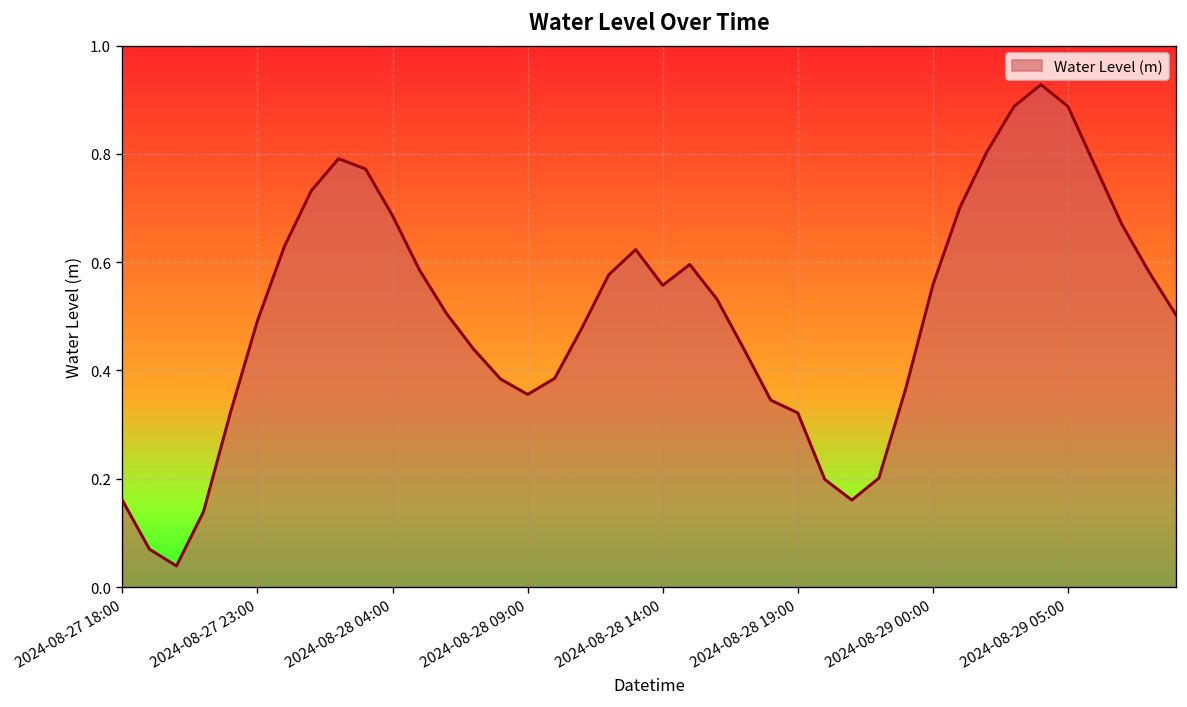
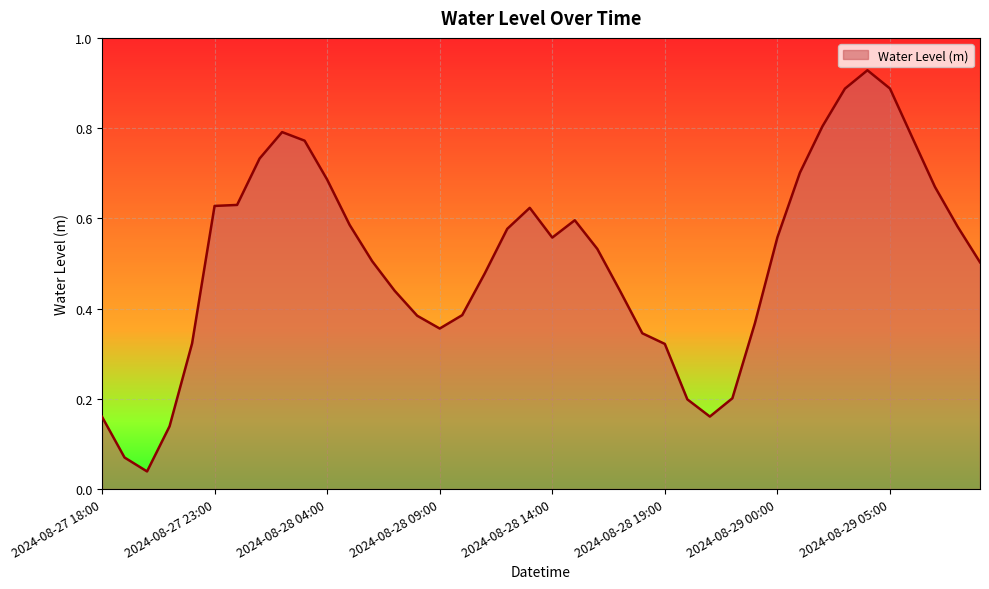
  {
    "2024-08-27 18:00": 0.16,
-   "2024-08-27 23:00": 0.49,
+   "2024-08-27 23:00": 0.63,
    "2024-08-28 04:00": 0.69,
    "2024-08-28 09:00": 0.36,
    "2024-08-28 14:00": 0.56,
    "2024-08-28 19:00": 0.32,
    "2024-08-29 00:00": 0.56,
    "2024-08-29 05:00": 0.89
  }
